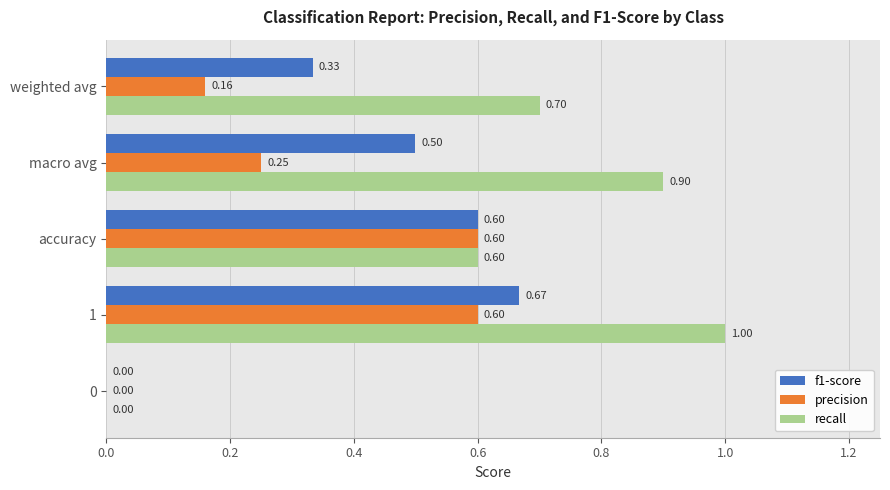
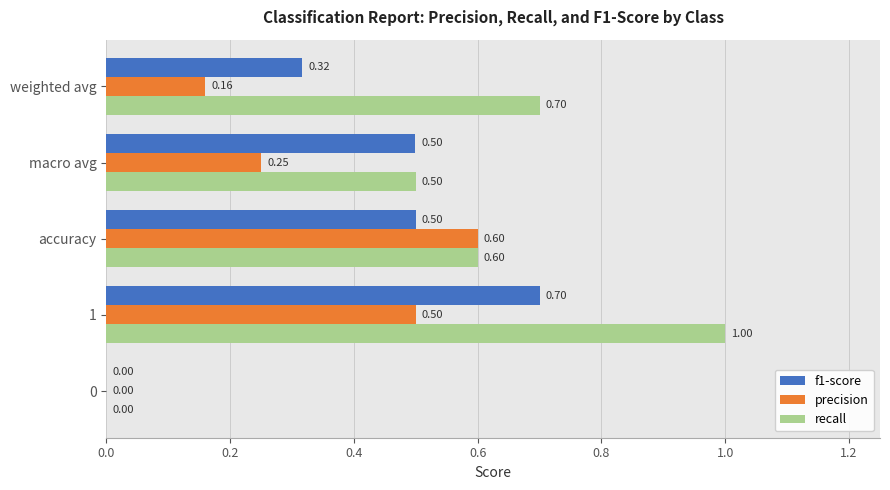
  {
    "f1-score": {
-     "weighted avg": 0.33,
+     "weighted avg": 0.32,
      "macro avg": 0.50,
-     "accuracy": 0.60,
-     "1": 0.67,
+     "accuracy": 0.50,
+     "1": 0.70,
      "0": 0.00
    },
    "precision": {
      "weighted avg": 0.16,
      "macro avg": 0.25,
      "accuracy": 0.60,
-     "1": 0.60,
+     "1": 0.50,
      "0": 0.00
    },
    "recall": {
      "weighted avg": 0.70,
-     "macro avg": 0.90,
+     "macro avg": 0.50,
      "accuracy": 0.60,
      "1": 1.00,
      "0": 0.00
    }
  }
